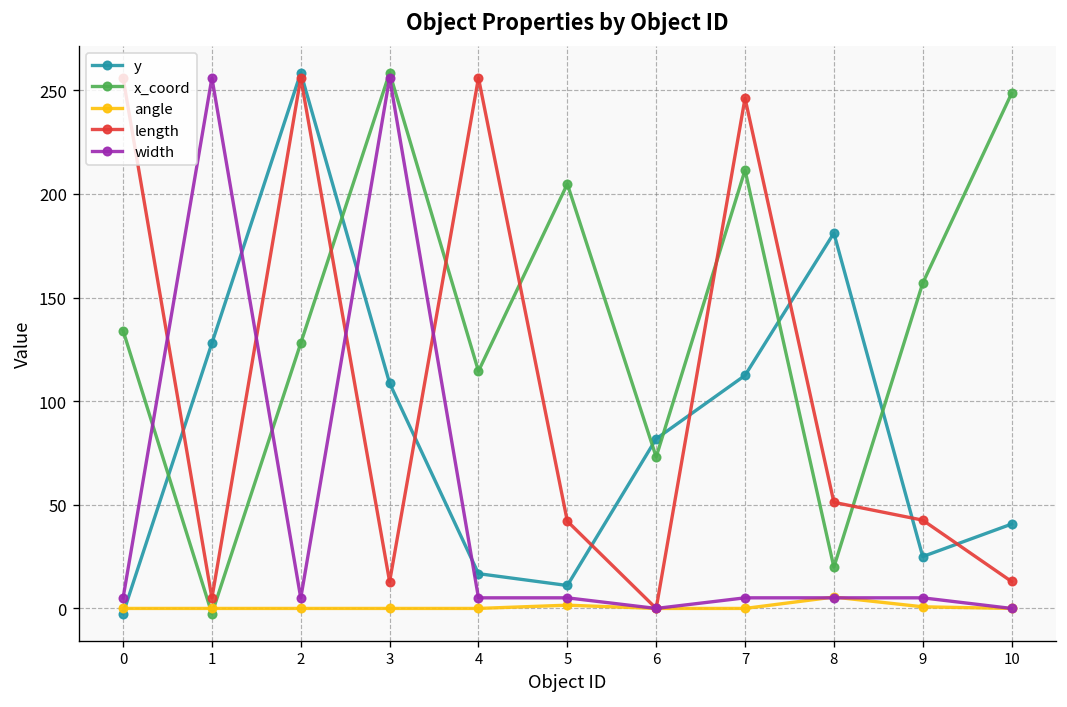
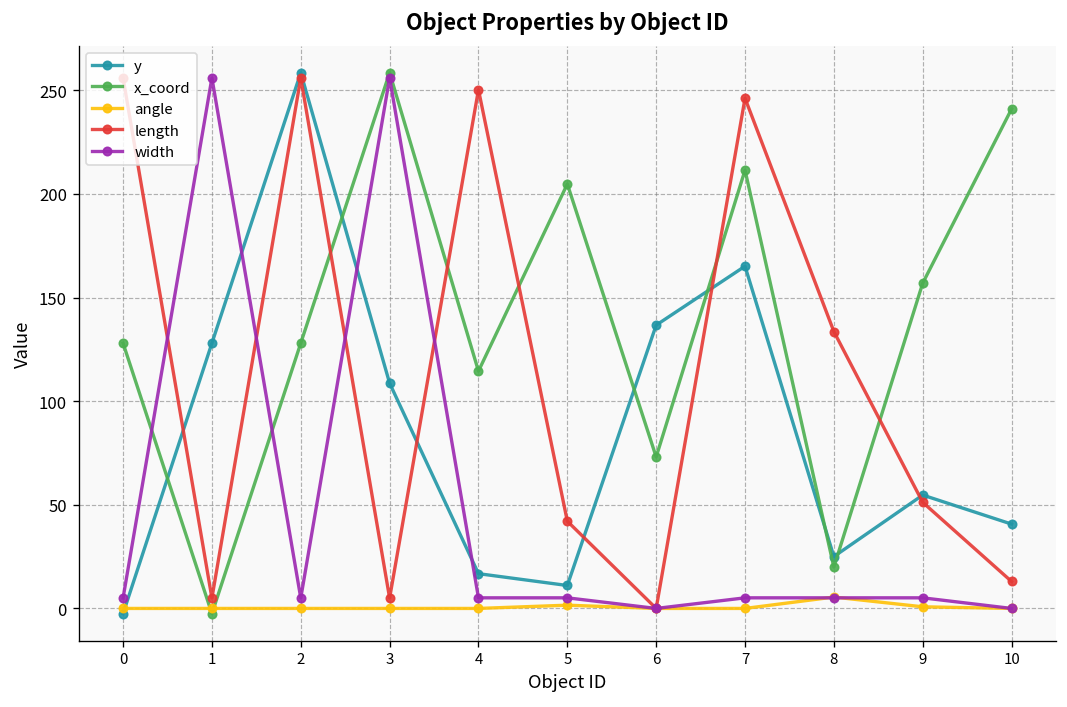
  {
    "y": {
      "0": -3,
      "1": 128,
      "2": 259,
      "3": 109,
      "4": 17,
      "5": 11,
-     "6": 82,
-     "7": 112,
-     "8": 181,
-     "9": 25,
+     "6": 137,
+     "7": 165,
+     "8": 25,
+     "9": 55,
      "10": 41
    },
    "x_coord": {
-     "0": 134,
+     "0": 128,
      "1": -3,
      "2": 128,
      "3": 259,
      "4": 115,
      "5": 205,
      "6": 73,
      "7": 212,
      "8": 20,
      "9": 157,
-     "10": 249
+     "10": 241
    },
    "angle": {
      "0": 0,
      "1": 0,
      "2": 0,
      "3": 0,
      "4": 0,
      "5": 2,
      "7": 0,
      "9": 1
    },
    "length": {
      "1": 5,
      "2": 256,
-     "3": 13,
-     "4": 256,
+     "3": 5,
+     "4": 250,
      "5": 42,
      "7": 246,
-     "8": 51,
-     "9": 43,
+     "8": 134,
+     "9": 51,
      "10": 13
    },
    "width": {
      "0": 5,
      "1": 256,
      "2": 5,
      "3": 256,
      "4": 5,
      "5": 5,
      "7": 5,
      "9": 5
    }
  }
